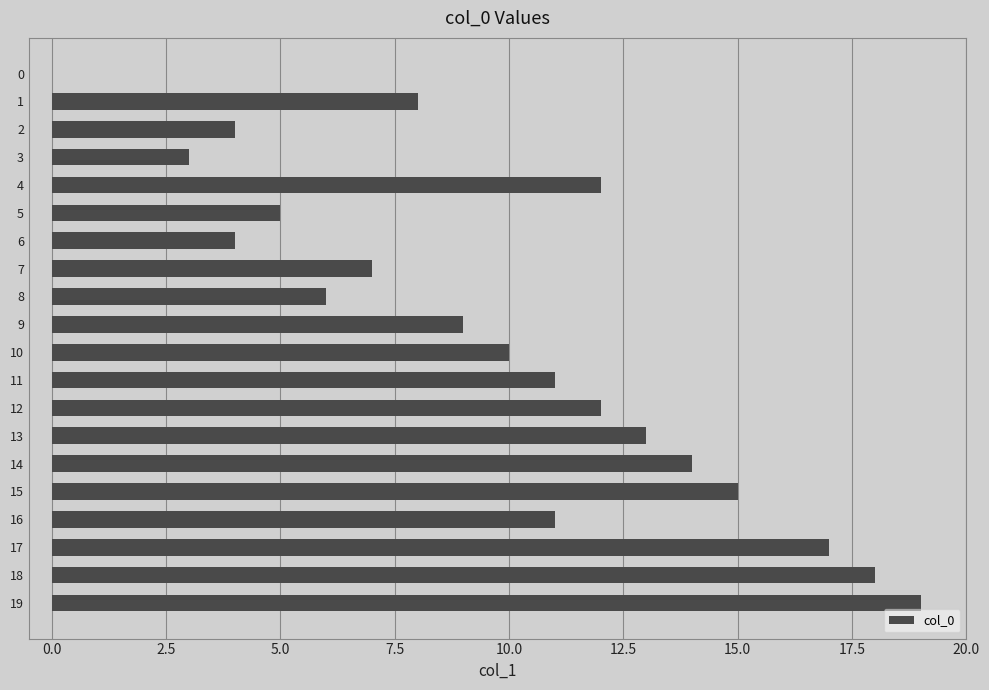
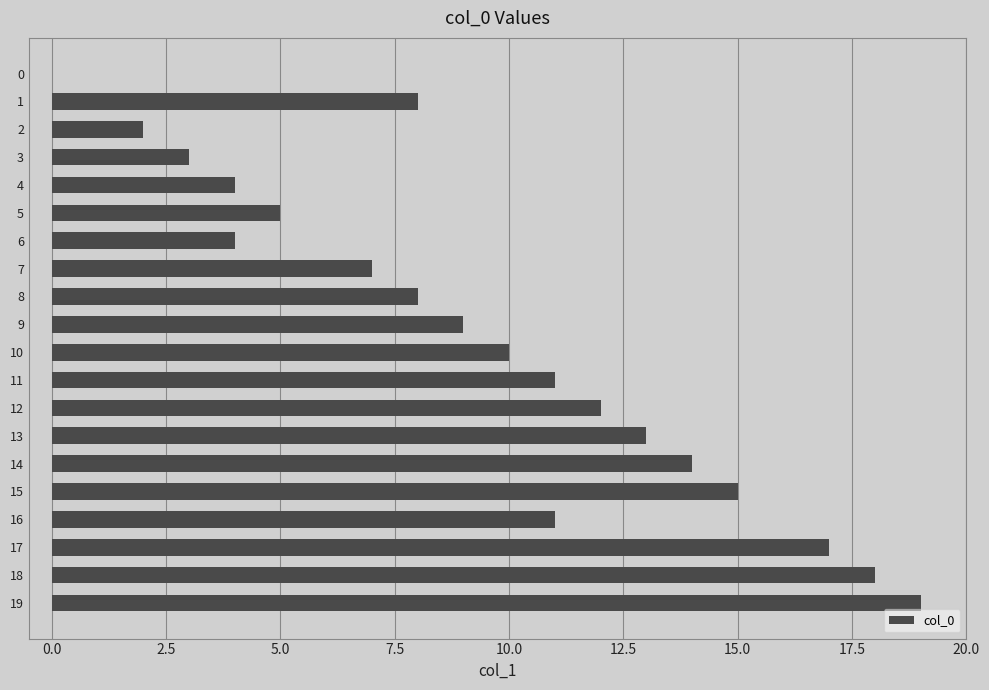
  {
    "0": 0,
    "1": 8,
-   "2": 4,
+   "2": 2,
    "3": 3,
-   "4": 12,
+   "4": 4,
    "5": 5,
    "6": 4,
    "7": 7,
-   "8": 6,
+   "8": 8,
    "9": 9,
    "10": 10,
    "11": 11,
    "12": 12,
    "13": 13,
    "14": 14,
    "15": 15,
    "16": 11,
    "17": 17,
    "18": 18,
    "19": 19
  }
